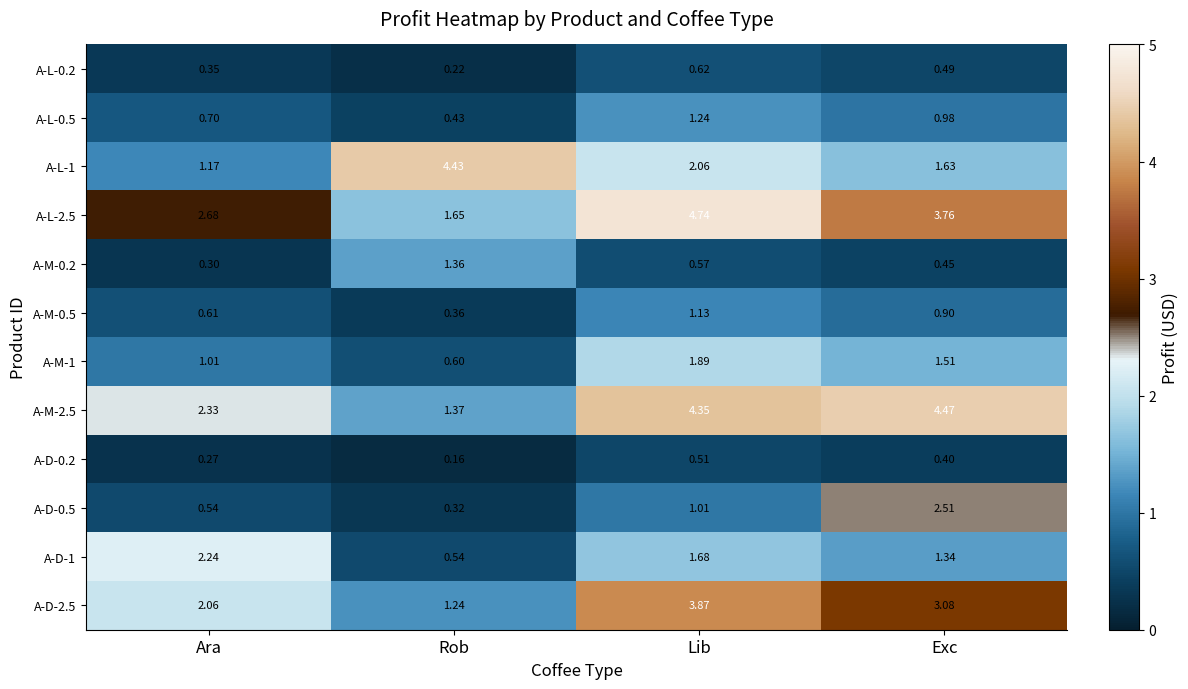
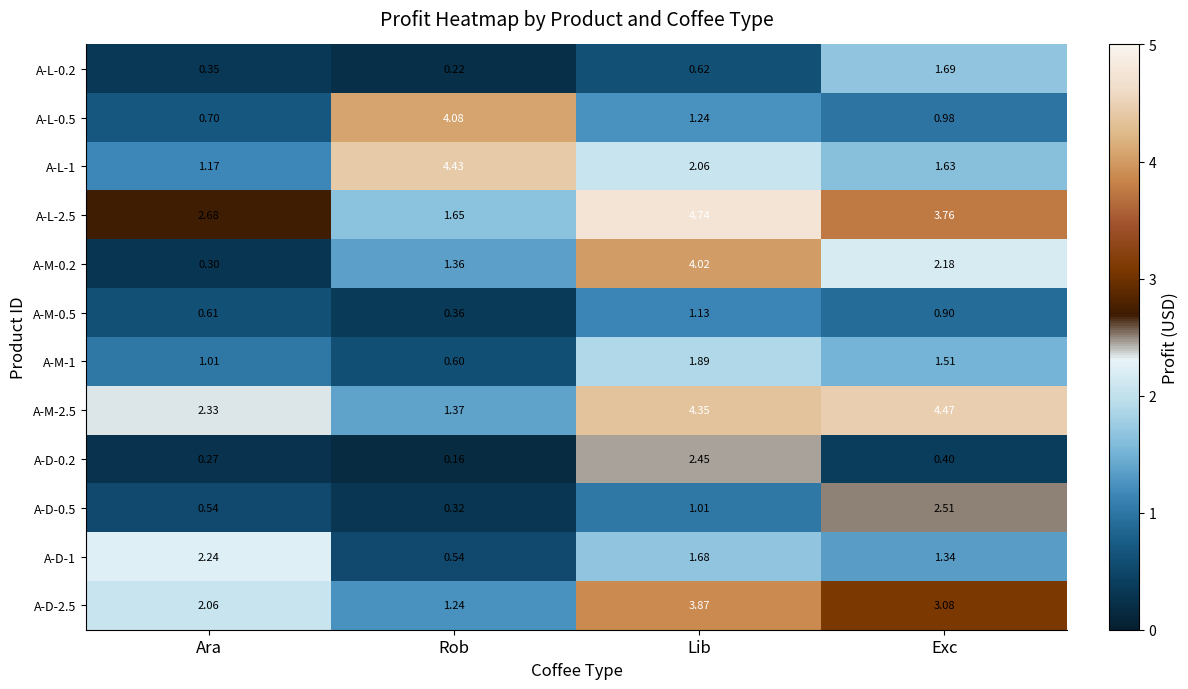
  {
    "A-L-0.2": {
      "Ara": 0.35,
      "Rob": 0.22,
      "Lib": 0.62,
-     "Exc": 0.49
+     "Exc": 1.69
    },
    "A-L-0.5": {
      "Ara": 0.70,
-     "Rob": 0.43,
+     "Rob": 4.08,
      "Lib": 1.24,
      "Exc": 0.98
    },
    "A-L-1": {
      "Ara": 1.17,
      "Rob": 4.43,
      "Lib": 2.06,
      "Exc": 1.63
    },
    "A-L-2.5": {
      "Ara": 2.68,
      "Rob": 1.65,
      "Exc": 3.76
    },
    "A-M-0.2": {
      "Ara": 0.30,
      "Rob": 1.36,
-     "Lib": 0.57,
-     "Exc": 0.45
+     "Lib": 4.02,
+     "Exc": 2.18
    },
    "A-M-0.5": {
      "Ara": 0.61,
      "Rob": 0.36,
      "Lib": 1.13,
      "Exc": 0.90
    },
    "A-M-1": {
      "Ara": 1.01,
      "Rob": 0.60,
      "Lib": 1.89,
      "Exc": 1.51
    },
    "A-M-2.5": {
      "Ara": 2.33,
      "Rob": 1.37,
      "Lib": 4.35,
      "Exc": 4.47
    },
    "A-D-0.2": {
      "Ara": 0.27,
      "Rob": 0.16,
-     "Lib": 0.51,
+     "Lib": 2.45,
      "Exc": 0.40
    },
    "A-D-0.5": {
      "Ara": 0.54,
      "Rob": 0.32,
      "Lib": 1.01,
      "Exc": 2.51
    },
    "A-D-1": {
      "Ara": 2.24,
      "Rob": 0.54,
      "Lib": 1.68,
      "Exc": 1.34
    },
    "A-D-2.5": {
      "Ara": 2.06,
      "Rob": 1.24,
      "Lib": 3.87,
      "Exc": 3.08
    }
  }
